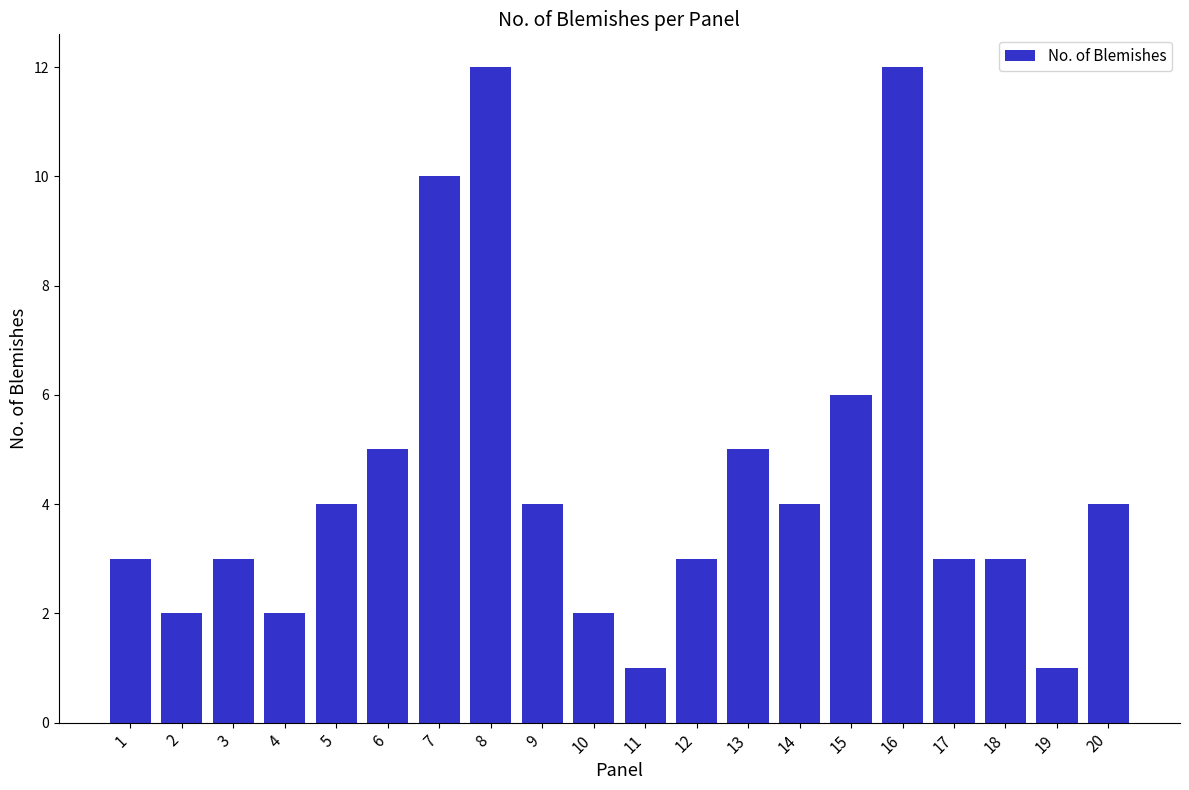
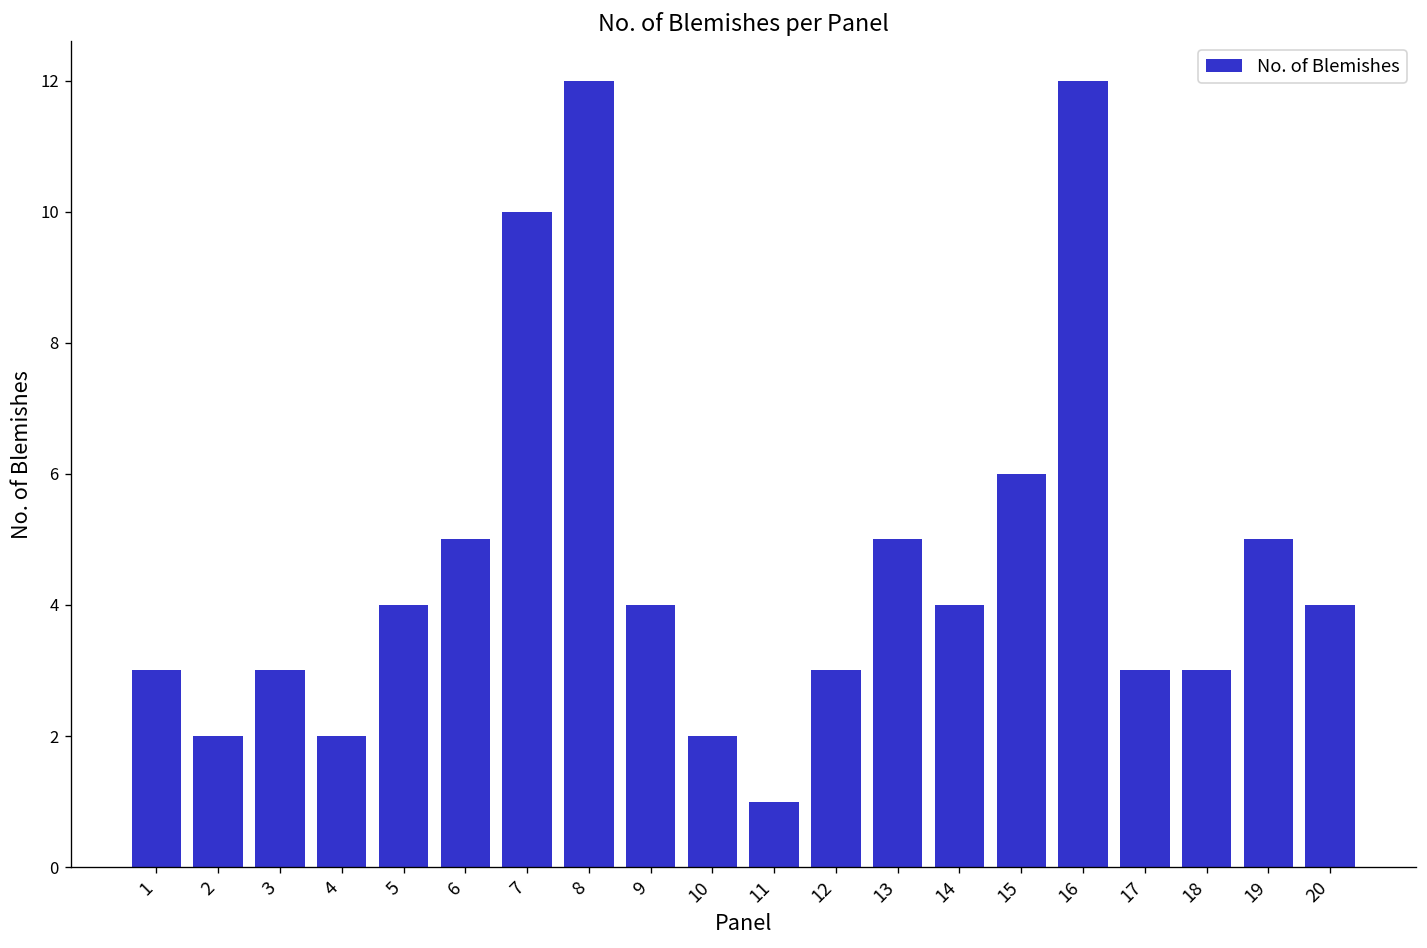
  {
    "1": 3,
    "2": 2,
    "3": 3,
    "4": 2,
    "5": 4,
    "6": 5,
    "7": 10,
    "8": 12,
    "9": 4,
    "10": 2,
    "11": 1,
    "12": 3,
    "13": 5,
    "14": 4,
    "15": 6,
    "16": 12,
    "17": 3,
    "18": 3,
-   "19": 1,
+   "19": 5,
    "20": 4
  }
